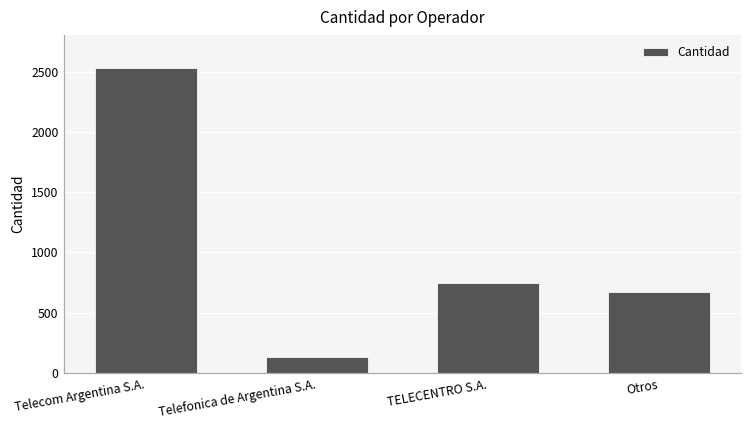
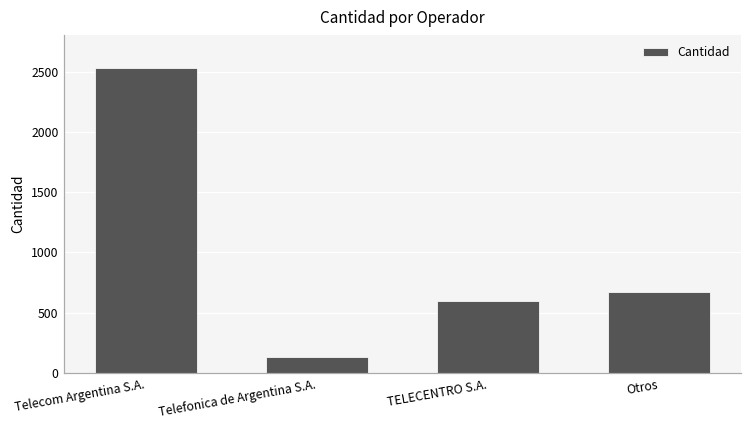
  {
    "Telecom Argentina S.A.": 2530,
    "Telefonica de Argentina S.A.": 130,
-   "TELECENTRO S.A.": 750,
+   "TELECENTRO S.A.": 600,
    "Otros": 670
  }
